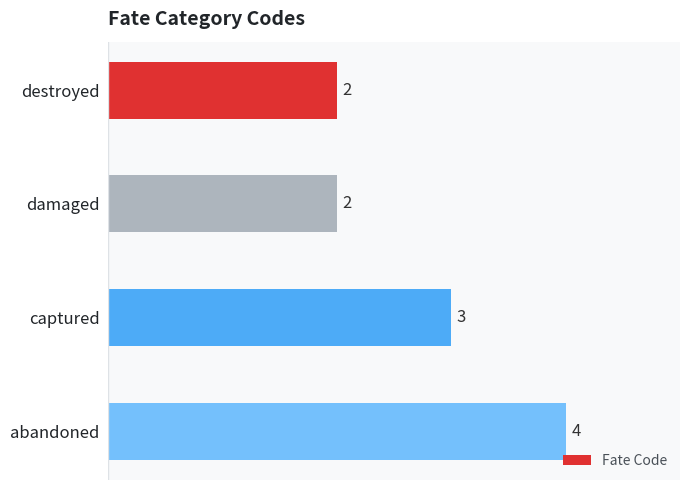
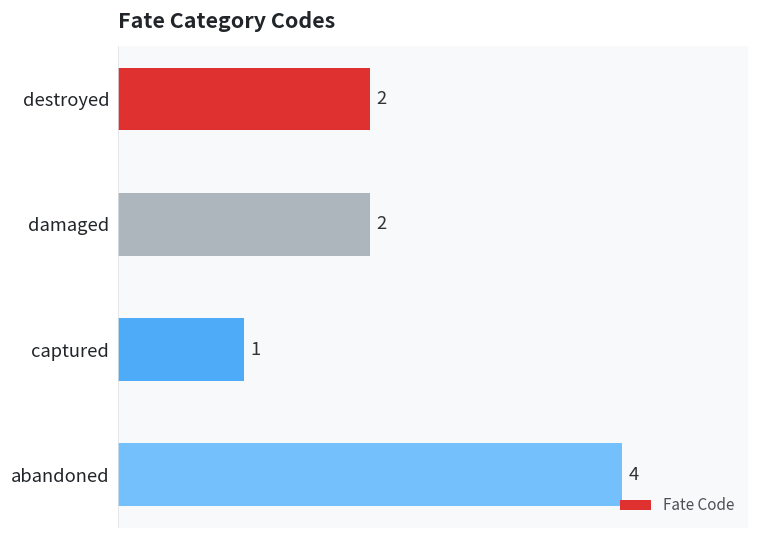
  {
    "destroyed": 2,
    "damaged": 2,
-   "captured": 3,
+   "captured": 1,
    "abandoned": 4
  }
